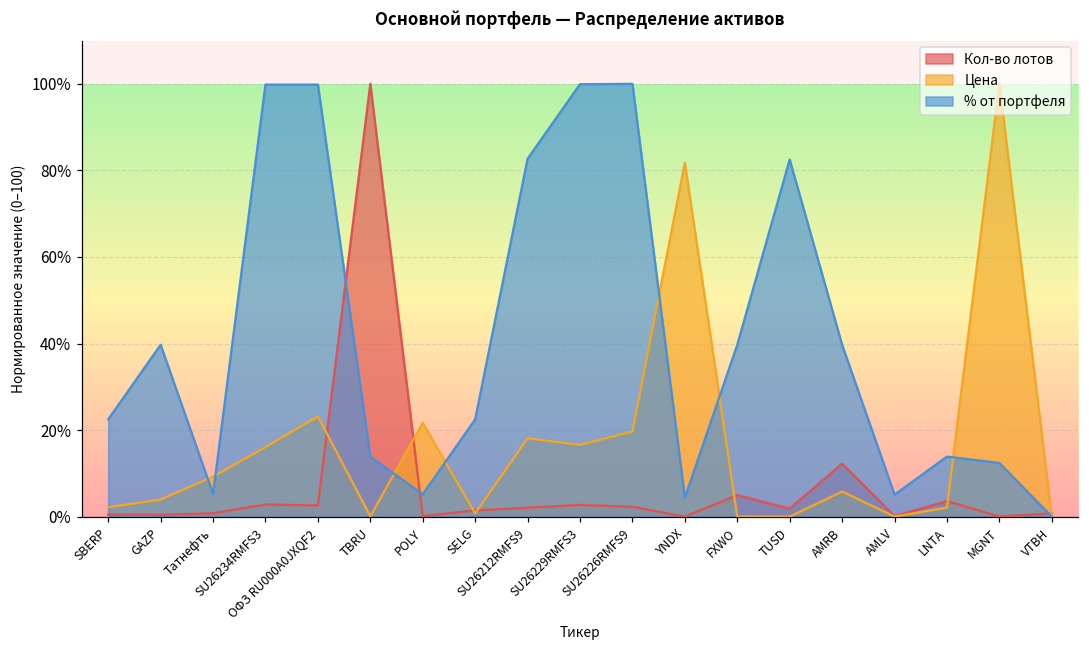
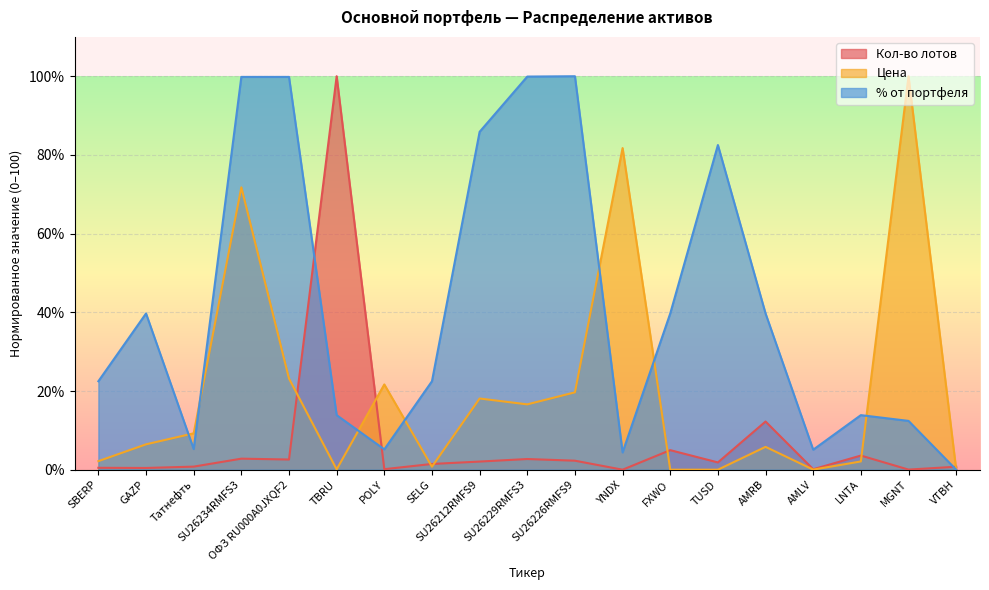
  {
    "Кол-во лотов": {
      "SBERP": "0%",
      "GAZP": "0%",
      "Татнефть": "1%",
      "SU26234RMFS3": "3%",
      "ОФЗ RU000A0JXQF2": "3%",
      "TBRU": "100%",
      "POLY": "0%",
      "SELG": "1%",
      "SU26212RMFS9": "2%",
      "SU26229RMFS3": "3%",
      "SU26226RMFS9": "2%",
      "YNDX": "0%",
      "FXWO": "5%",
      "TUSD": "2%",
      "AMRB": "12%",
      "LNTA": "4%",
      "MGNT": "0%",
      "VTBH": "1%"
    },
    "Цена": {
      "SBERP": "2%",
-     "GAZP": "4%",
+     "GAZP": "6%",
      "Татнефть": "9%",
-     "SU26234RMFS3": "16%",
+     "SU26234RMFS3": "72%",
      "ОФЗ RU000A0JXQF2": "23%",
      "TBRU": "0%",
      "POLY": "22%",
      "SELG": "1%",
      "SU26212RMFS9": "18%",
      "SU26229RMFS3": "17%",
      "SU26226RMFS9": "20%",
      "YNDX": "82%",
      "FXWO": "0%",
      "TUSD": "0%",
      "AMRB": "6%",
      "LNTA": "2%"
    },
    "% от портфеля": {
      "SBERP": "22%",
      "GAZP": "40%",
      "Татнефть": "5%",
      "SU26234RMFS3": "100%",
      "ОФЗ RU000A0JXQF2": "100%",
      "TBRU": "14%",
      "POLY": "5%",
      "SELG": "22%",
-     "SU26212RMFS9": "83%",
+     "SU26212RMFS9": "86%",
      "SU26229RMFS3": "100%",
      "SU26226RMFS9": "100%",
      "YNDX": "4%",
      "FXWO": "40%",
      "TUSD": "83%",
      "AMRB": "40%",
      "AMLV": "5%",
      "LNTA": "14%",
      "MGNT": "12%"
    }
  }
